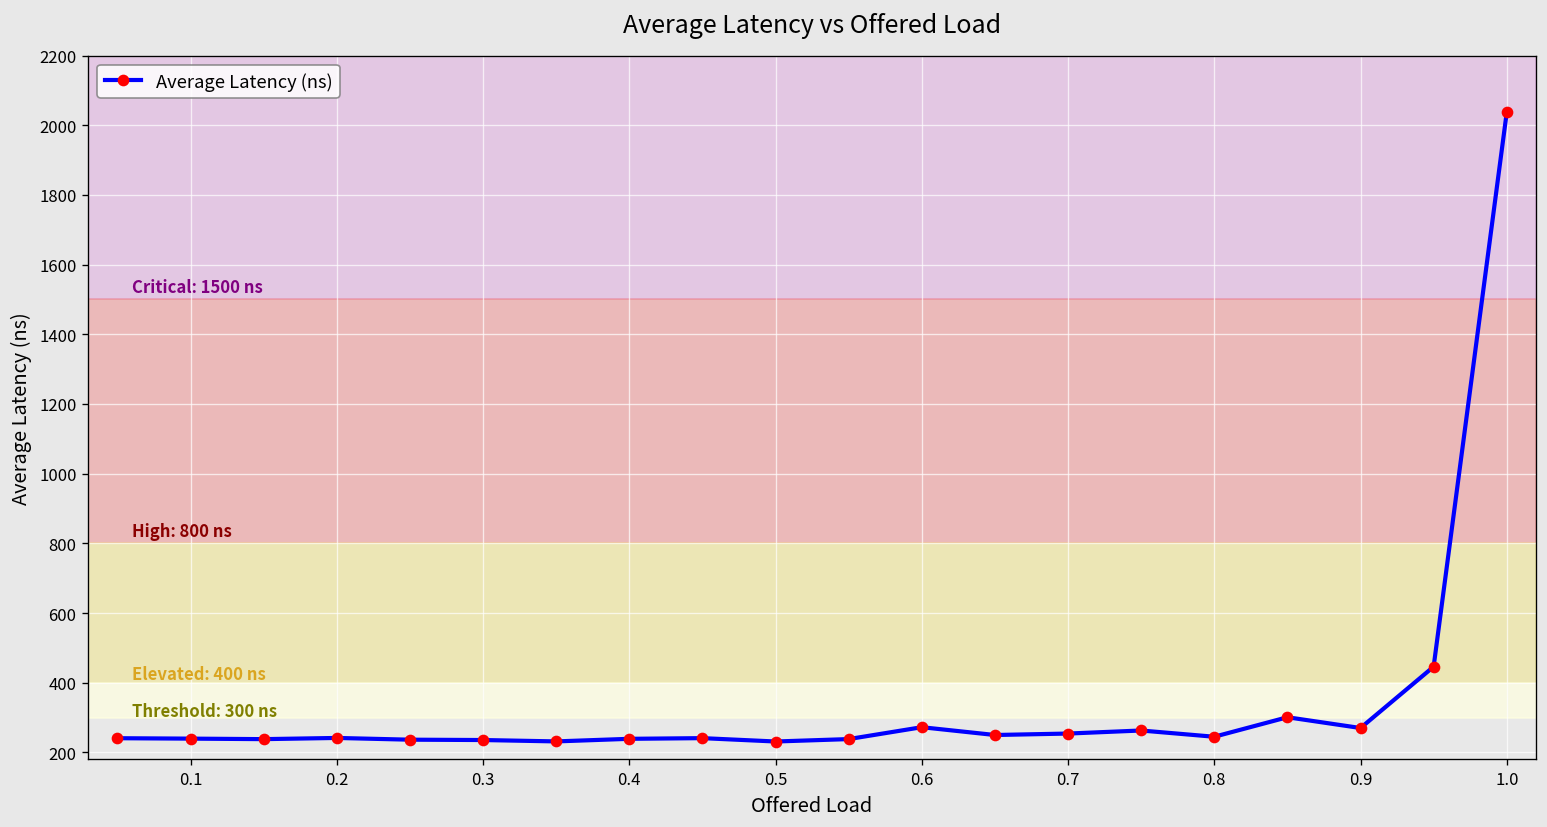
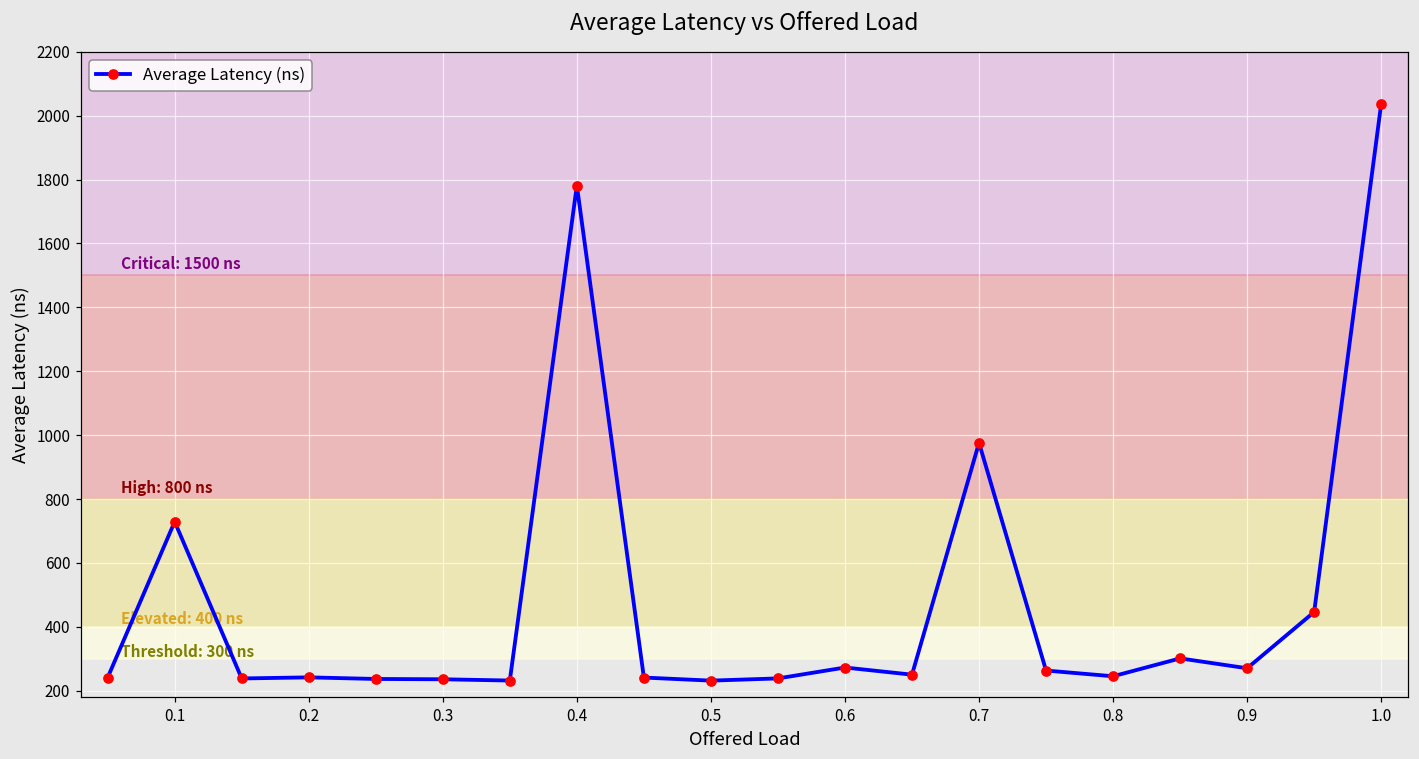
  {
-   "0.1": 240,
+   "0.1": 730,
    "0.2": 240,
    "0.3": 240,
-   "0.4": 240,
+   "0.4": 1780,
    "0.5": 230,
    "0.6": 270,
-   "0.7": 250,
+   "0.7": 980,
    "0.8": 250,
    "0.9": 270,
    "1.0": 2040
  }
